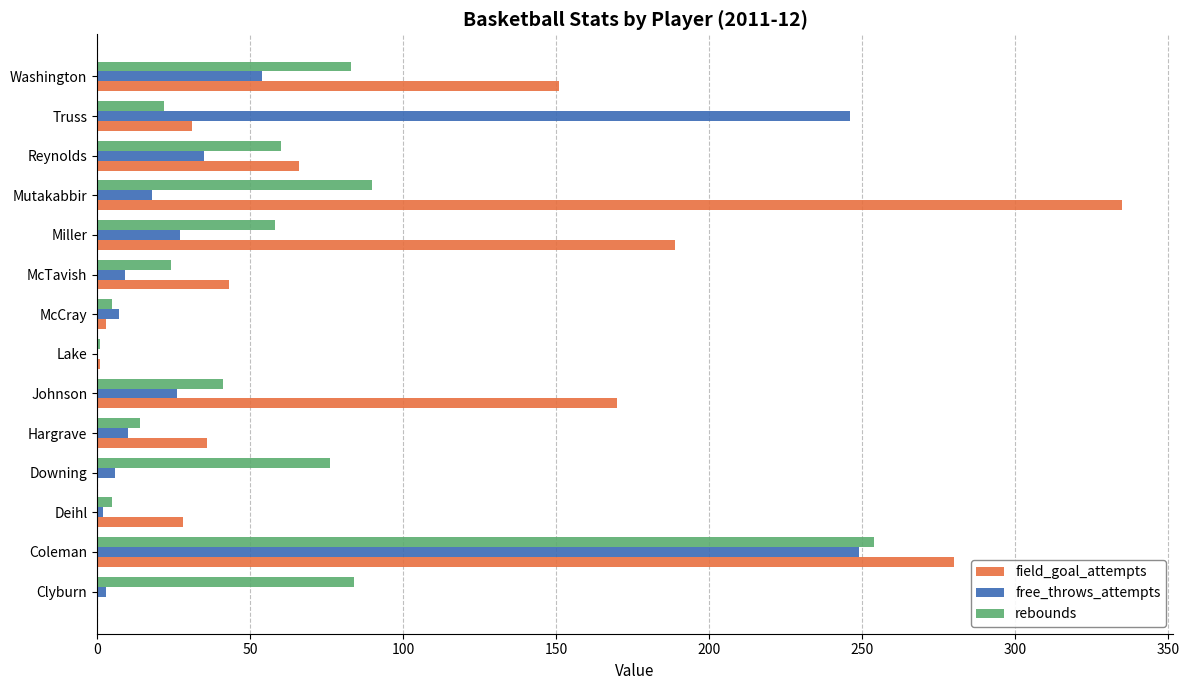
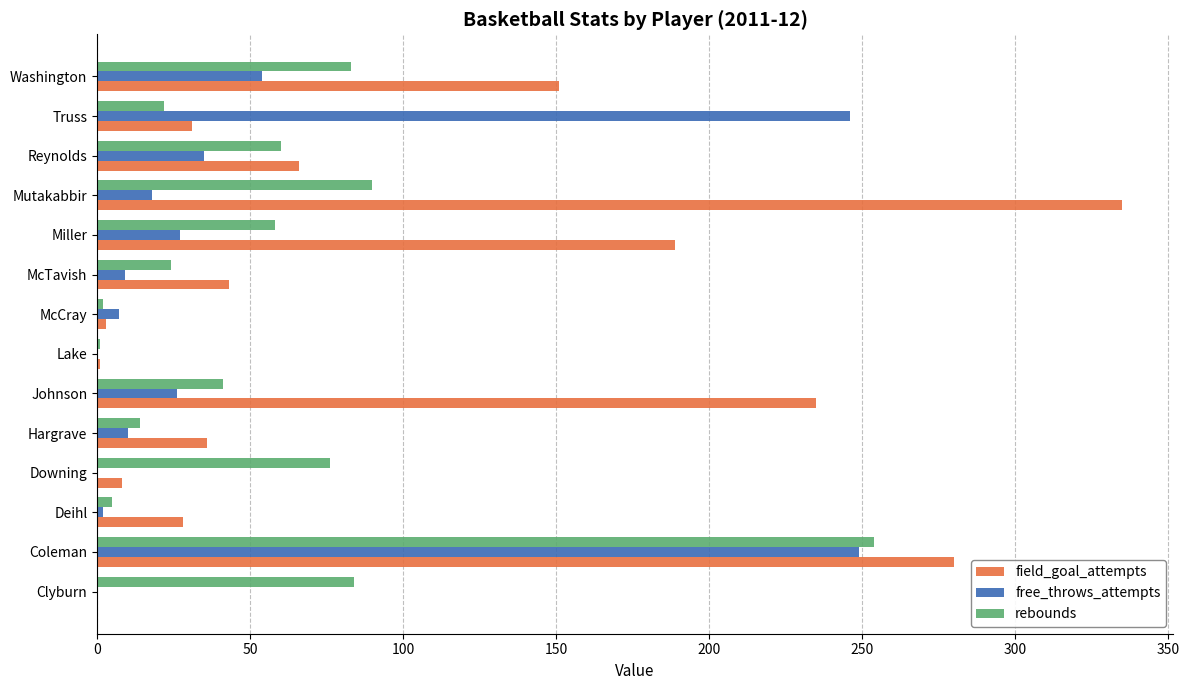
  {
    "field_goal_attempts": {
      "Washington": 151,
      "Truss": 31,
      "Reynolds": 66,
      "Mutakabbir": 335,
      "Miller": 189,
      "McTavish": 43,
      "McCray": 3,
      "Lake": 1,
-     "Johnson": 170,
+     "Johnson": 235,
      "Hargrave": 36,
-     "Downing": 0,
+     "Downing": 8,
      "Deihl": 28,
      "Coleman": 280,
      "Clyburn": 0
    },
    "free_throws_attempts": {
      "Washington": 54,
      "Truss": 246,
      "Reynolds": 35,
      "Mutakabbir": 18,
      "Miller": 27,
      "McTavish": 9,
      "McCray": 7,
      "Lake": 0,
      "Johnson": 26,
      "Hargrave": 10,
-     "Downing": 6,
+     "Downing": 0,
      "Deihl": 2,
      "Coleman": 249,
-     "Clyburn": 3
+     "Clyburn": 0
    },
    "rebounds": {
      "Washington": 83,
      "Truss": 22,
      "Reynolds": 60,
      "Mutakabbir": 90,
      "Miller": 58,
      "McTavish": 24,
-     "McCray": 5,
+     "McCray": 2,
      "Lake": 1,
      "Johnson": 41,
      "Hargrave": 14,
      "Downing": 76,
      "Deihl": 5,
      "Coleman": 254,
      "Clyburn": 84
    }
  }
